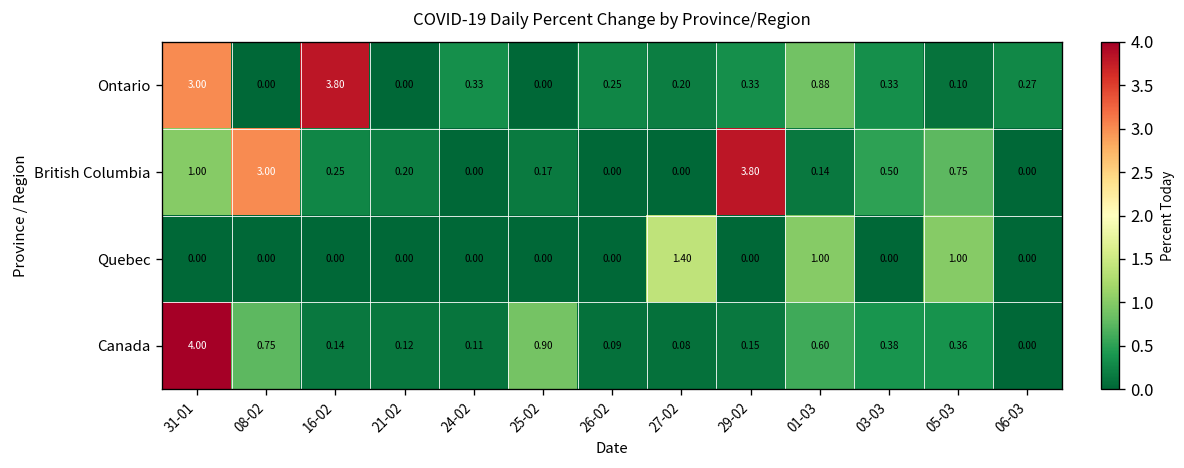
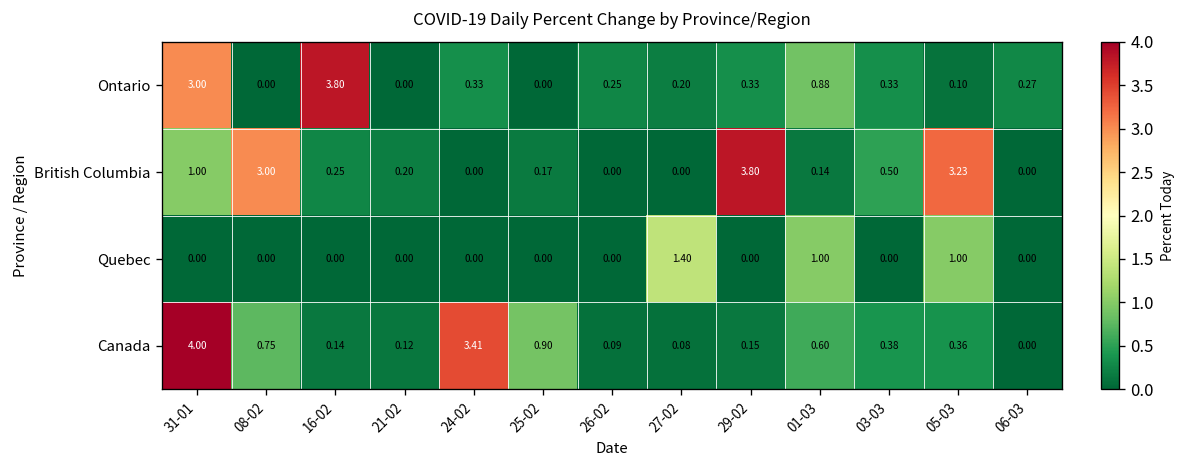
  {
    "Ontario": {
      "31-01": 3.00,
      "08-02": 0.00,
      "16-02": 3.80,
      "21-02": 0.00,
      "24-02": 0.33,
      "25-02": 0.00,
      "26-02": 0.25,
      "27-02": 0.20,
      "29-02": 0.33,
      "01-03": 0.88,
      "03-03": 0.33,
      "05-03": 0.10,
      "06-03": 0.27
    },
    "British Columbia": {
      "31-01": 1.00,
      "08-02": 3.00,
      "16-02": 0.25,
      "21-02": 0.20,
      "24-02": 0.00,
      "25-02": 0.17,
      "26-02": 0.00,
      "27-02": 0.00,
      "29-02": 3.80,
      "01-03": 0.14,
      "03-03": 0.50,
-     "05-03": 0.75,
+     "05-03": 3.23,
      "06-03": 0.00
    },
    "Quebec": {
      "31-01": 0.00,
      "08-02": 0.00,
      "16-02": 0.00,
      "21-02": 0.00,
      "24-02": 0.00,
      "25-02": 0.00,
      "26-02": 0.00,
      "27-02": 1.40,
      "29-02": 0.00,
      "01-03": 1.00,
      "03-03": 0.00,
      "05-03": 1.00,
      "06-03": 0.00
    },
    "Canada": {
      "31-01": 4.00,
      "08-02": 0.75,
      "16-02": 0.14,
      "21-02": 0.12,
-     "24-02": 0.11,
+     "24-02": 3.41,
      "25-02": 0.90,
      "26-02": 0.09,
      "27-02": 0.08,
      "29-02": 0.15,
      "01-03": 0.60,
      "03-03": 0.38,
      "05-03": 0.36,
      "06-03": 0.00
    }
  }
